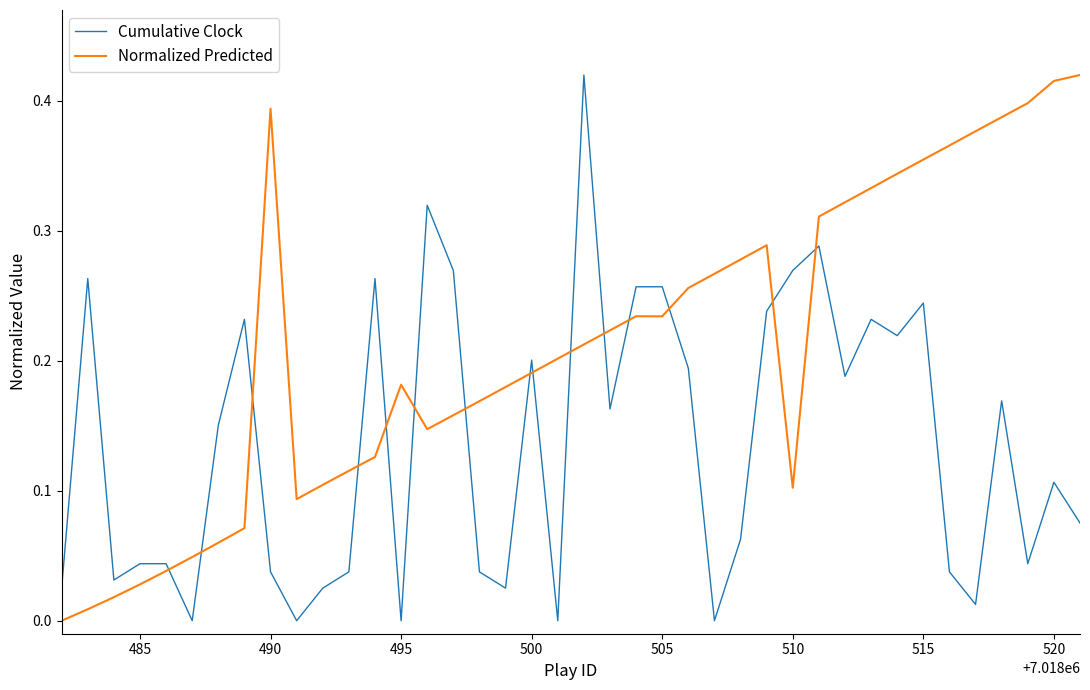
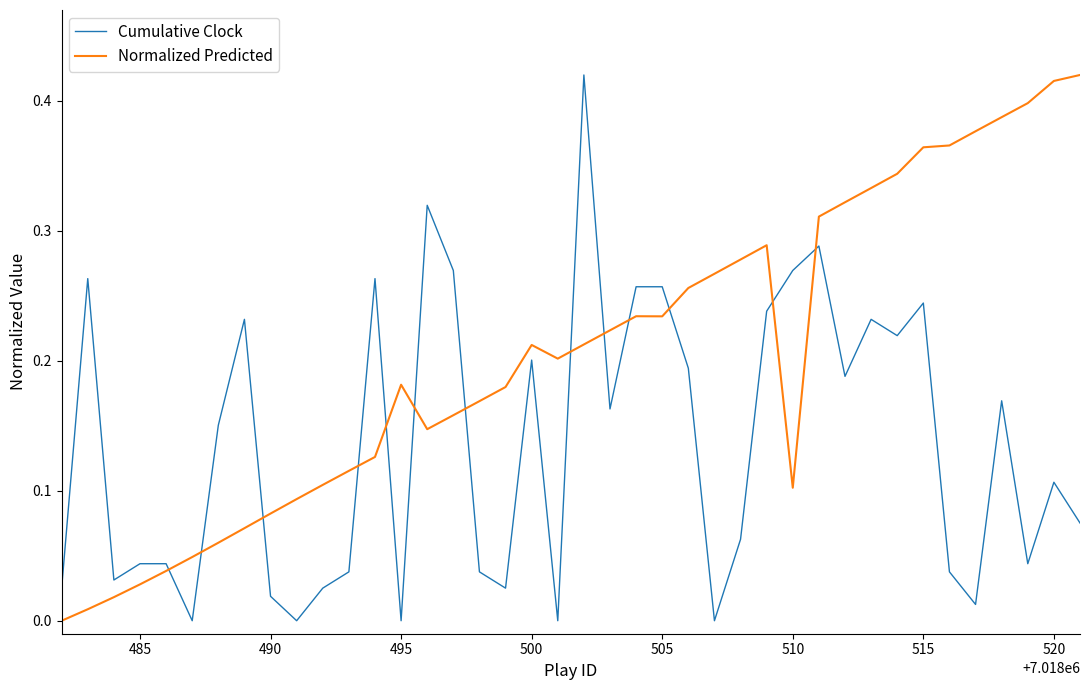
  {
    "Cumulative Clock": {
      "485": 0.044,
-     "490": 0.038,
+     "490": 0.019,
      "495": 0.000,
      "500": 0.201,
      "505": 0.257,
      "510": 0.270,
      "515": 0.244,
      "520": 0.107
    },
    "Normalized Predicted": {
      "485": 0.028,
-     "490": 0.394,
+     "490": 0.082,
      "495": 0.182,
-     "500": 0.191,
+     "500": 0.212,
      "505": 0.234,
      "510": 0.102,
-     "515": 0.355,
+     "515": 0.364,
      "520": 0.415
    }
  }
